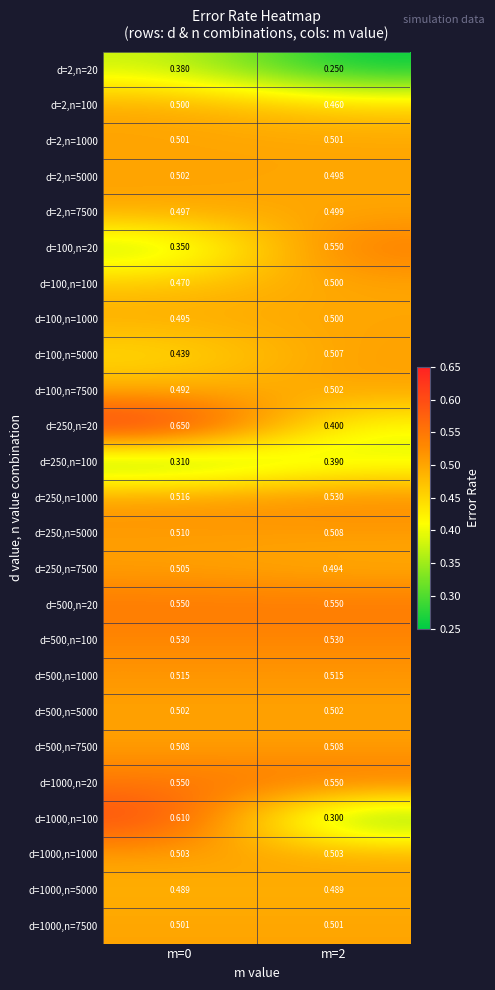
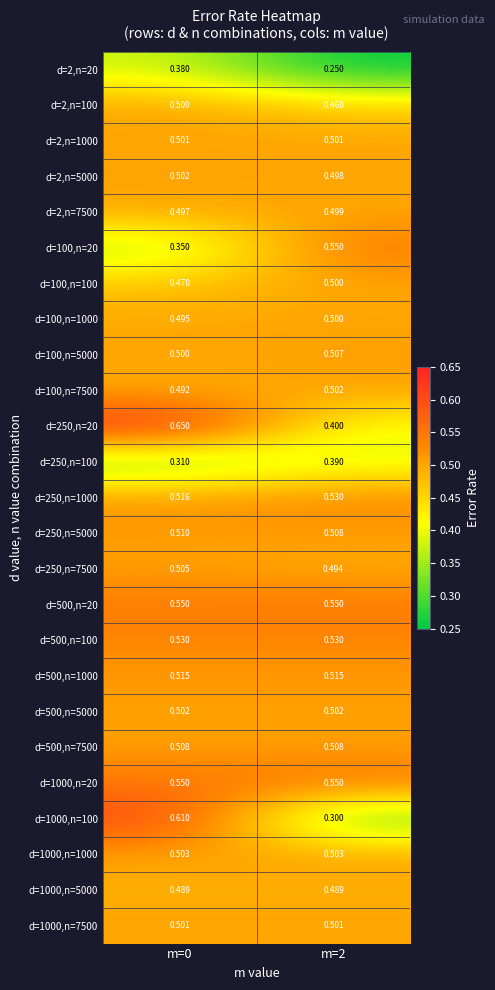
  {
    "d=2,n=20": {
      "m=0": 0.380,
      "m=2": 0.250
    },
    "d=2,n=100": {
      "m=0": 0.500,
      "m=2": 0.460
    },
    "d=2,n=1000": {
      "m=0": 0.501,
      "m=2": 0.501
    },
    "d=2,n=5000": {
      "m=0": 0.502,
      "m=2": 0.498
    },
    "d=2,n=7500": {
      "m=0": 0.497,
      "m=2": 0.499
    },
    "d=100,n=20": {
      "m=0": 0.350,
      "m=2": 0.550
    },
    "d=100,n=100": {
      "m=0": 0.470,
      "m=2": 0.500
    },
    "d=100,n=1000": {
      "m=0": 0.495,
      "m=2": 0.500
    },
    "d=100,n=5000": {
-     "m=0": 0.439,
+     "m=0": 0.500,
      "m=2": 0.507
    },
    "d=100,n=7500": {
      "m=0": 0.492,
      "m=2": 0.502
    },
    "d=250,n=20": {
      "m=0": 0.650,
      "m=2": 0.400
    },
    "d=250,n=100": {
      "m=0": 0.310,
      "m=2": 0.390
    },
    "d=250,n=1000": {
      "m=0": 0.516,
      "m=2": 0.530
    },
    "d=250,n=5000": {
      "m=0": 0.510,
      "m=2": 0.508
    },
    "d=250,n=7500": {
      "m=0": 0.505,
      "m=2": 0.494
    },
    "d=500,n=20": {
      "m=0": 0.550,
      "m=2": 0.550
    },
    "d=500,n=100": {
      "m=0": 0.530,
      "m=2": 0.530
    },
    "d=500,n=1000": {
      "m=0": 0.515,
      "m=2": 0.515
    },
    "d=500,n=5000": {
      "m=0": 0.502,
      "m=2": 0.502
    },
    "d=500,n=7500": {
      "m=0": 0.508,
      "m=2": 0.508
    },
    "d=1000,n=20": {
      "m=0": 0.550,
      "m=2": 0.550
    },
    "d=1000,n=100": {
      "m=0": 0.610,
      "m=2": 0.300
    },
    "d=1000,n=1000": {
      "m=0": 0.503,
      "m=2": 0.503
    },
    "d=1000,n=5000": {
      "m=0": 0.489,
      "m=2": 0.489
    },
    "d=1000,n=7500": {
      "m=0": 0.501,
      "m=2": 0.501
    }
  }
